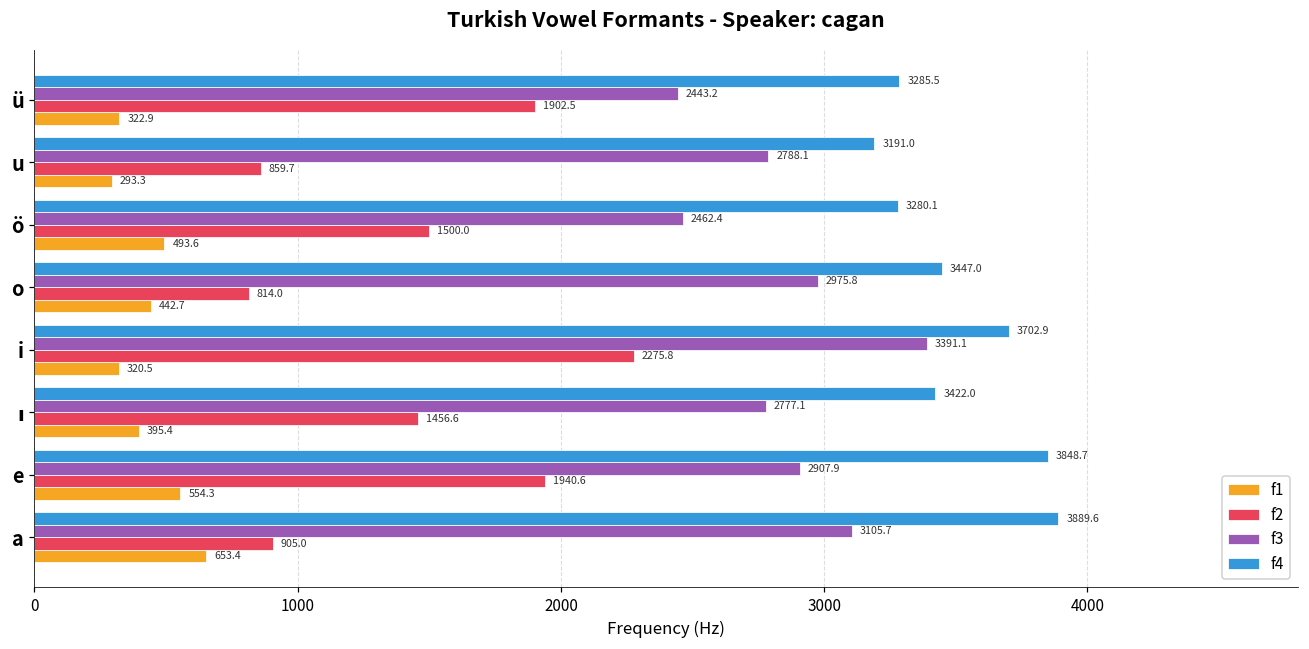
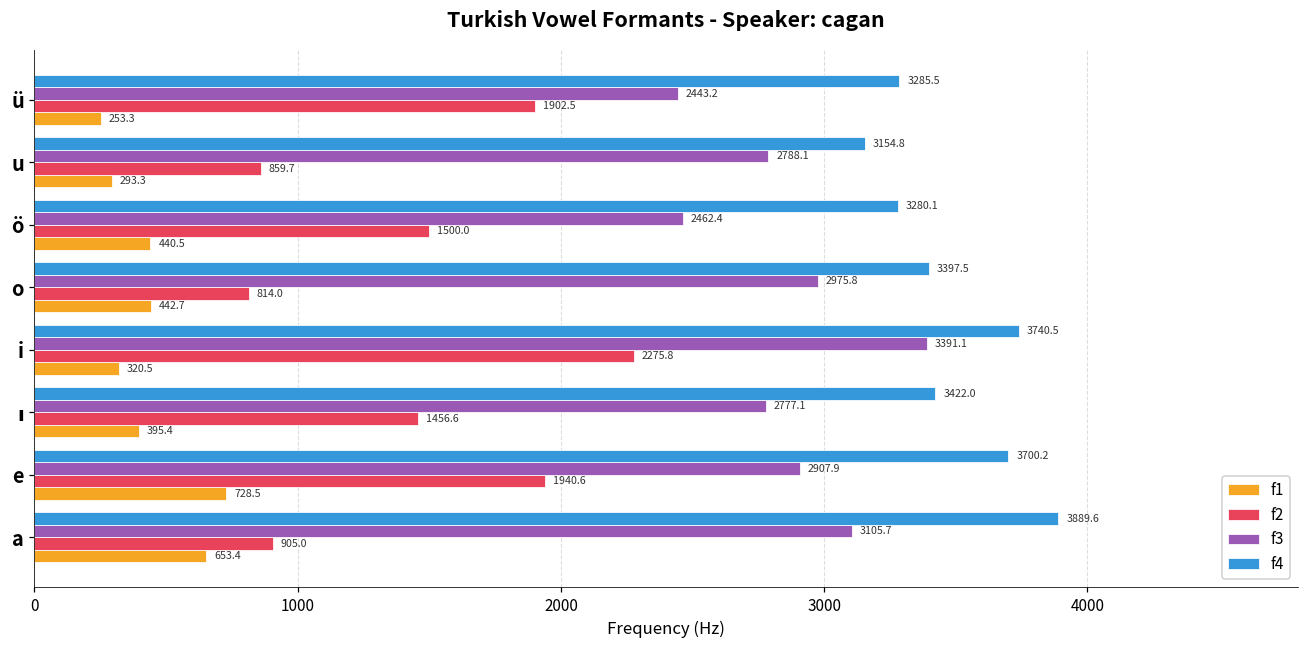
  {
    "f1": {
-     "ü": 322.9,
+     "ü": 253.3,
      "u": 293.3,
-     "ö": 493.6,
+     "ö": 440.5,
      "o": 442.7,
      "i": 320.5,
      "ı": 395.4,
-     "e": 554.3,
+     "e": 728.5,
      "a": 653.4
    },
    "f2": {
      "ü": 1902.5,
      "u": 859.7,
      "ö": 1500.0,
      "o": 814.0,
      "i": 2275.8,
      "ı": 1456.6,
      "e": 1940.6,
      "a": 905.0
    },
    "f3": {
      "ü": 2443.2,
      "u": 2788.1,
      "ö": 2462.4,
      "o": 2975.8,
      "i": 3391.1,
      "ı": 2777.1,
      "e": 2907.9,
      "a": 3105.7
    },
    "f4": {
      "ü": 3285.5,
-     "u": 3191.0,
+     "u": 3154.8,
      "ö": 3280.1,
-     "o": 3447.0,
-     "i": 3702.9,
+     "o": 3397.5,
+     "i": 3740.5,
      "ı": 3422.0,
-     "e": 3848.7,
+     "e": 3700.2,
      "a": 3889.6
    }
  }
